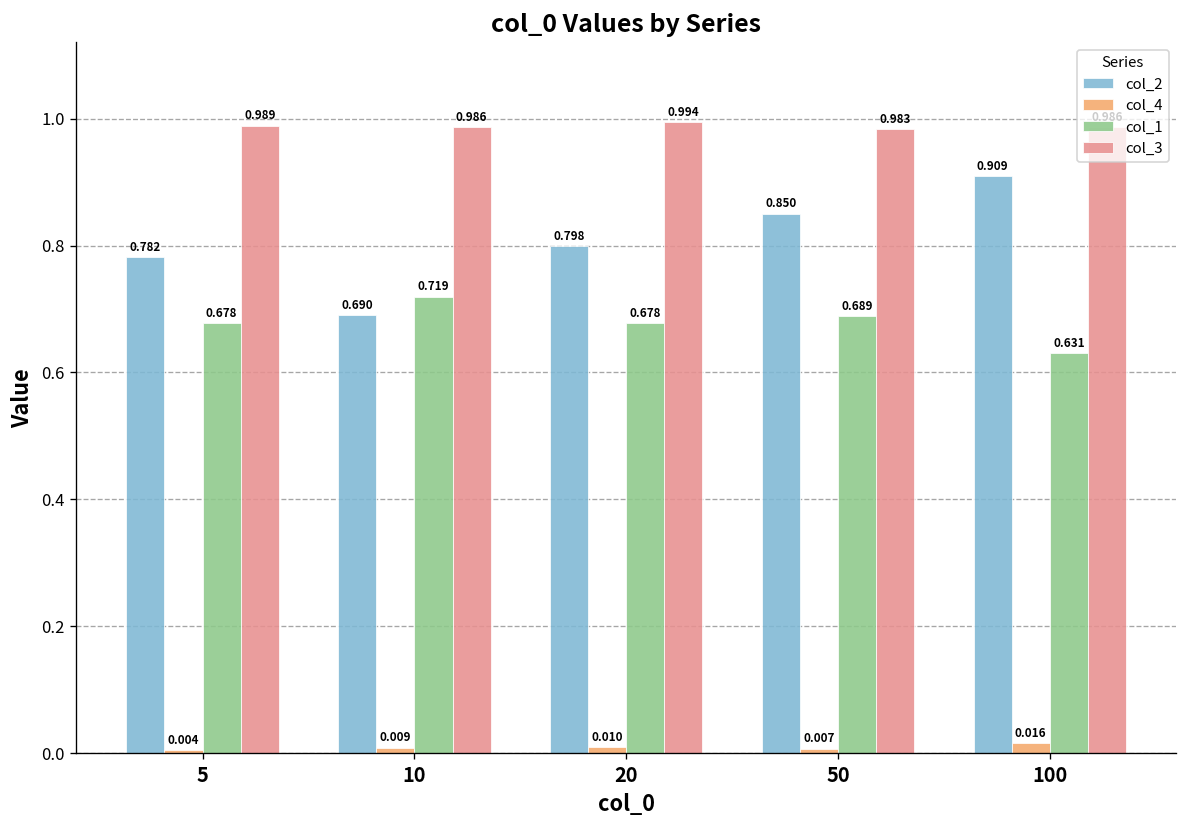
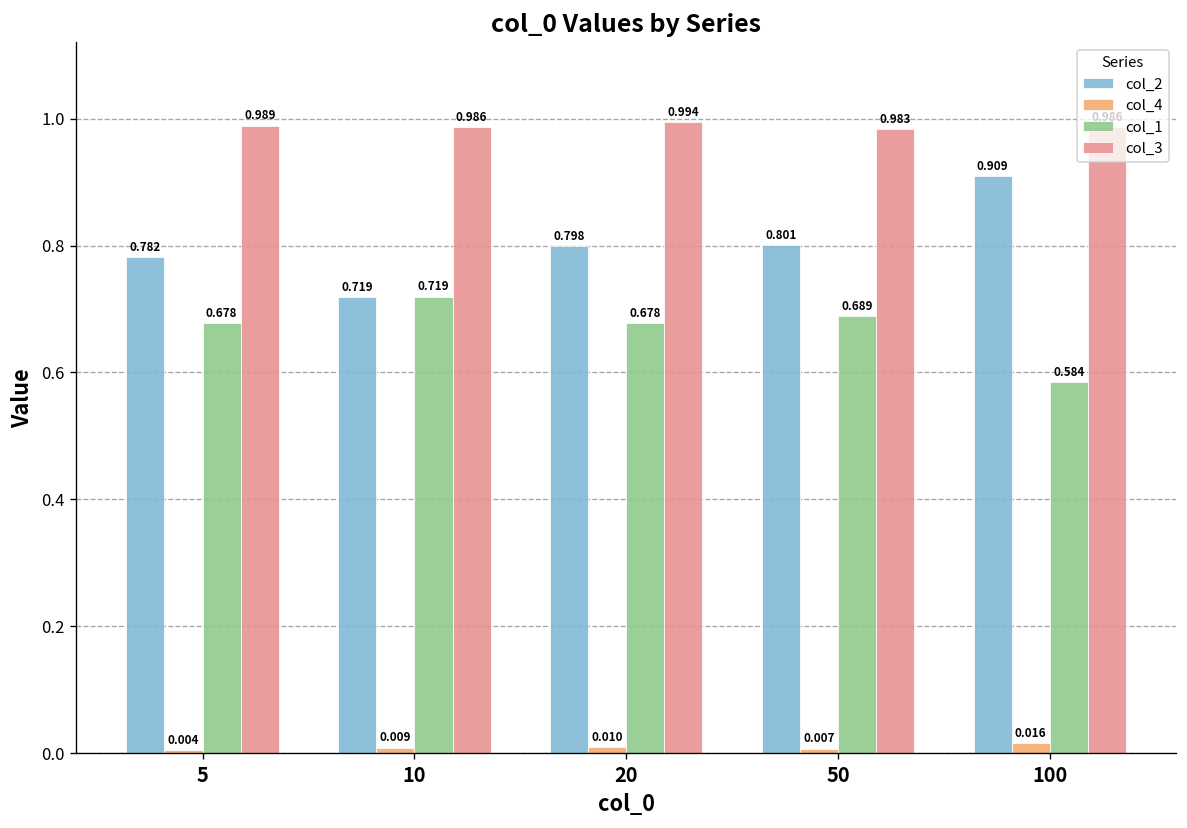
  {
    "col_2": {
      "5": 0.782,
-     "10": 0.690,
+     "10": 0.719,
      "20": 0.798,
-     "50": 0.850,
+     "50": 0.801,
      "100": 0.909
    },
    "col_1": {
      "5": 0.678,
      "10": 0.719,
      "20": 0.678,
      "50": 0.689,
-     "100": 0.631
+     "100": 0.584
    }
  }
